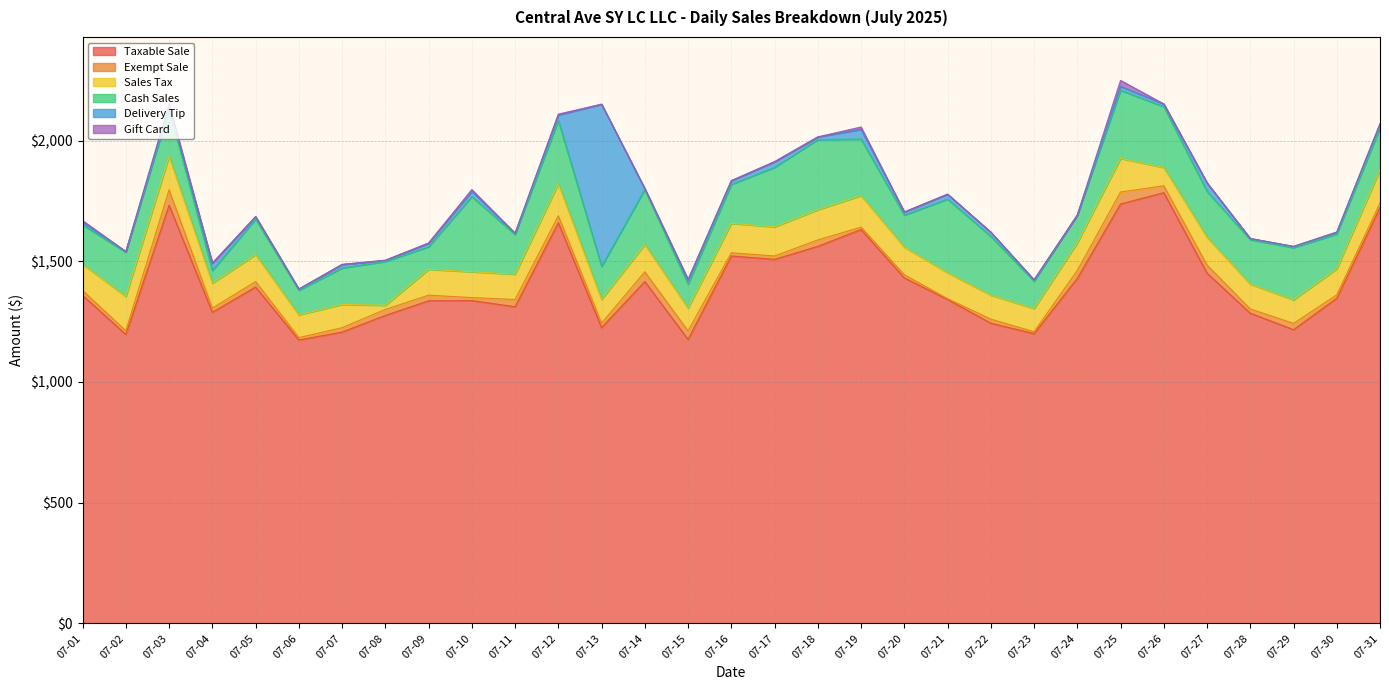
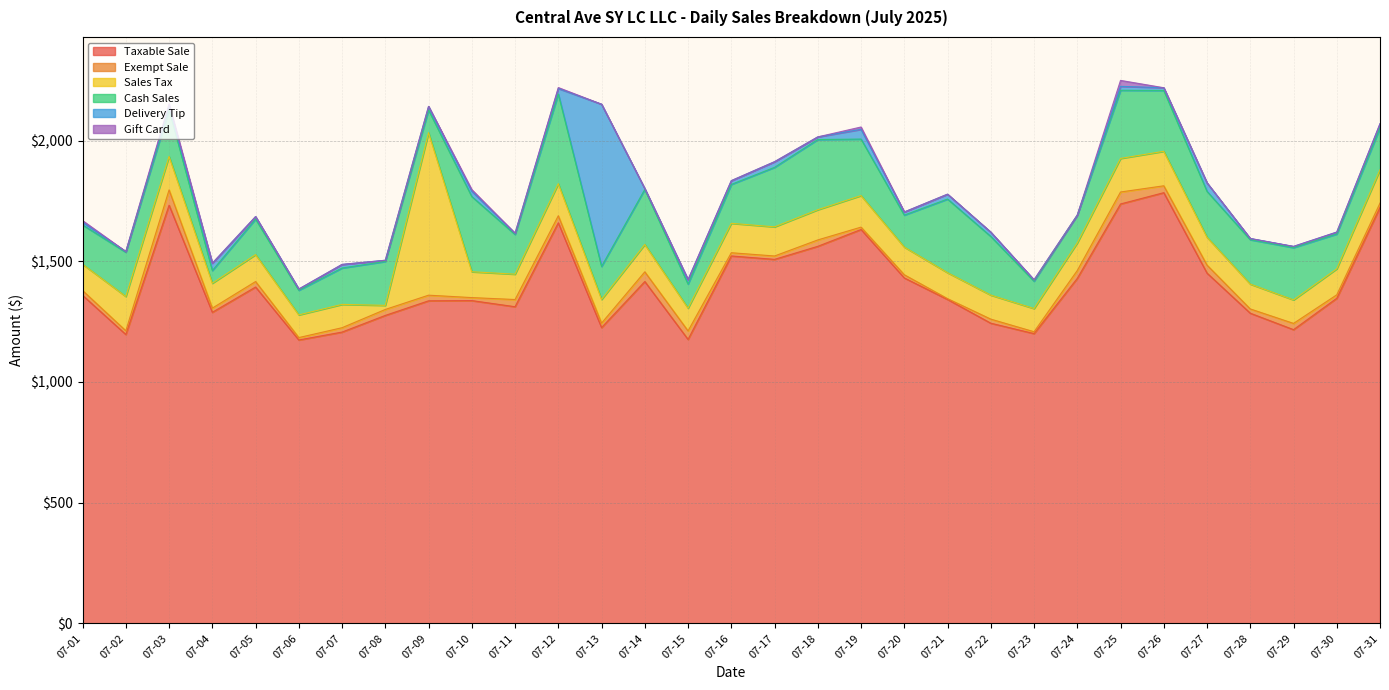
  {
    "Sales Tax": {
      "07-01": "$110",
      "07-02": "$140",
      "07-03": "$140",
      "07-04": "$100",
      "07-05": "$110",
      "07-06": "$90",
      "07-07": "$100",
      "07-08": "$20",
-     "07-09": "$110",
+     "07-09": "$670",
      "07-10": "$110",
      "07-11": "$110",
      "07-12": "$130",
      "07-13": "$100",
      "07-14": "$110",
      "07-15": "$90",
      "07-16": "$120",
      "07-17": "$120",
      "07-18": "$130",
      "07-19": "$130",
      "07-20": "$110",
      "07-21": "$110",
      "07-22": "$100",
      "07-23": "$100",
      "07-24": "$110",
      "07-25": "$140",
-     "07-26": "$80",
+     "07-26": "$140",
      "07-27": "$120",
      "07-28": "$100",
      "07-29": "$100",
      "07-30": "$110",
      "07-31": "$140"
    },
    "Cash Sales": {
      "07-01": "$160",
      "07-04": "$50",
      "07-07": "$150",
      "07-09": "$90",
      "07-10": "$310",
-     "07-12": "$260",
+     "07-12": "$370",
      "07-13": "$140",
      "07-15": "$100",
      "07-16": "$160",
      "07-17": "$250",
      "07-18": "$290",
      "07-19": "$230",
      "07-20": "$130",
      "07-21": "$310",
      "07-22": "$240",
      "07-25": "$280",
      "07-26": "$250",
      "07-27": "$190",
      "07-31": "$170"
    },
    "Delivery Tip": {
      "07-25": "$20"
    },
    "Gift Card": {
      "07-25": "$20"
    }
  }
